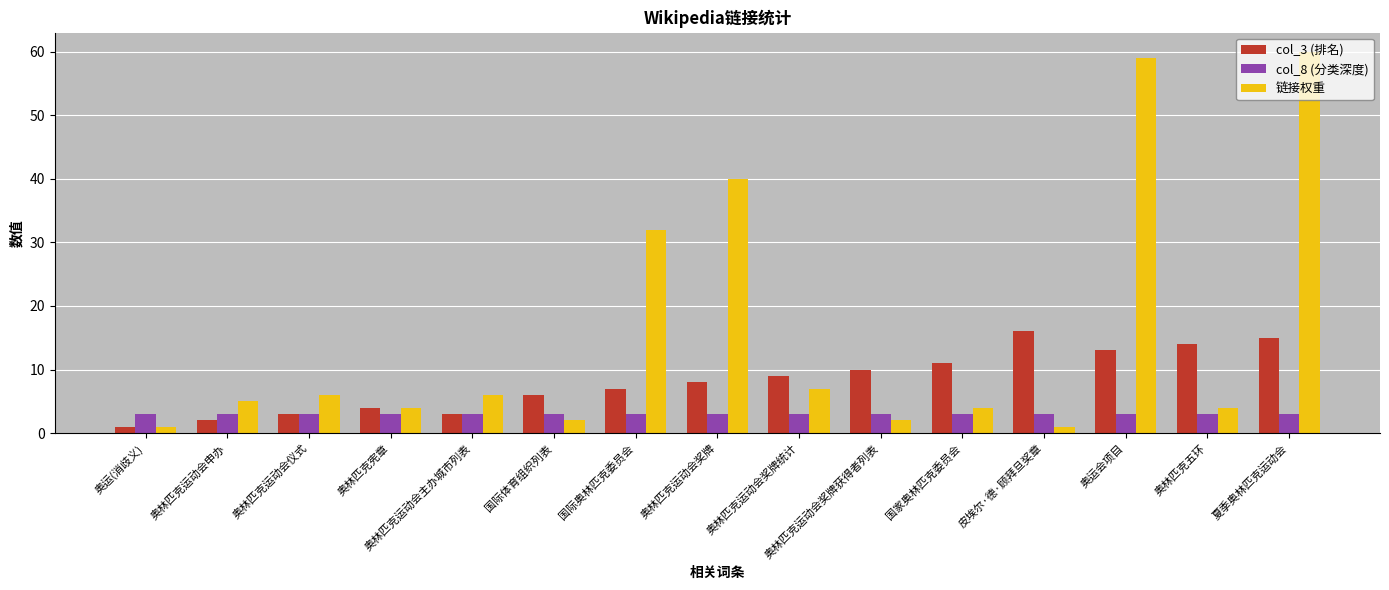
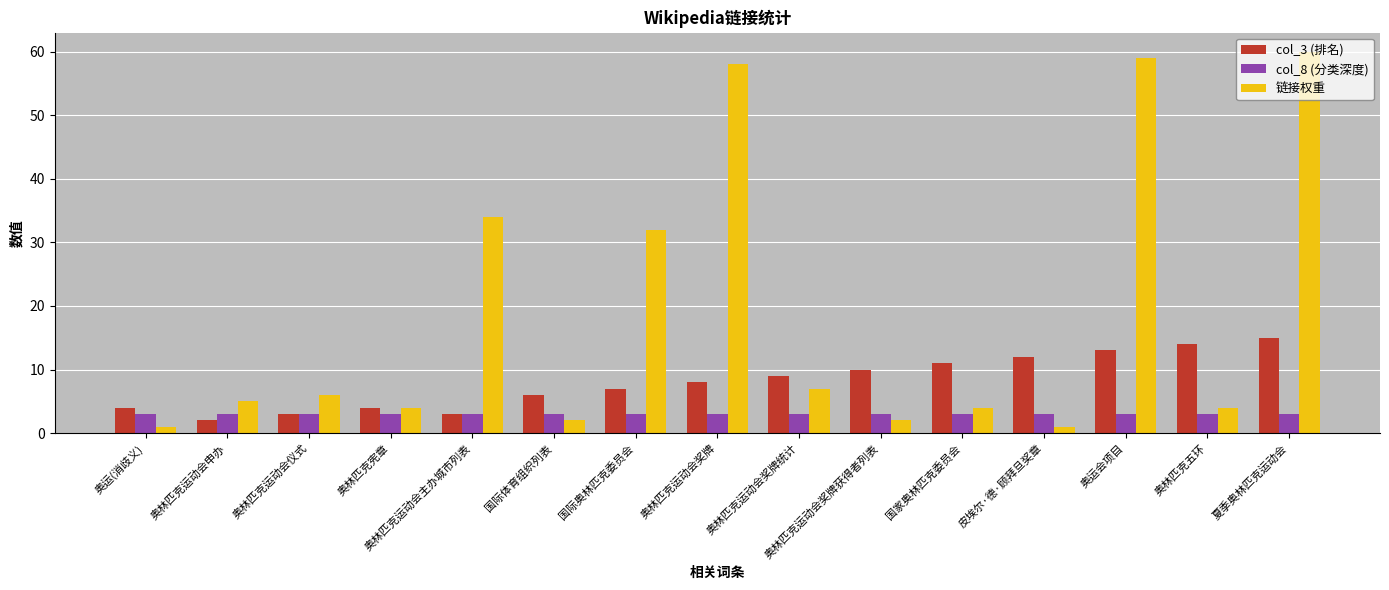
  {
    "col_3 (排名)": {
-     "奥运(消歧义)": 1,
+     "奥运(消歧义)": 4,
      "奥林匹克运动会申办": 2,
      "奥林匹克运动会仪式": 3,
      "奥林匹克宪章": 4,
      "奥林匹克运动会主办城市列表": 3,
      "国际体育组织列表": 6,
      "国际奥林匹克委员会": 7,
      "奥林匹克运动会奖牌": 8,
      "奥林匹克运动会奖牌统计": 9,
      "奥林匹克运动会奖牌获得者列表": 10,
      "国家奥林匹克委员会": 11,
-     "皮埃尔·德·顾拜旦奖章": 16,
+     "皮埃尔·德·顾拜旦奖章": 12,
      "奥运会项目": 13,
      "奥林匹克五环": 14,
      "夏季奥林匹克运动会": 15
    },
    "col_8 (分类深度)": {
      "奥运(消歧义)": 3,
      "奥林匹克运动会申办": 3,
      "奥林匹克运动会仪式": 3,
      "奥林匹克宪章": 3,
      "奥林匹克运动会主办城市列表": 3,
      "国际体育组织列表": 3,
      "国际奥林匹克委员会": 3,
      "奥林匹克运动会奖牌": 3,
      "奥林匹克运动会奖牌统计": 3,
      "奥林匹克运动会奖牌获得者列表": 3,
      "国家奥林匹克委员会": 3,
      "皮埃尔·德·顾拜旦奖章": 3,
      "奥运会项目": 3,
      "奥林匹克五环": 3,
      "夏季奥林匹克运动会": 3
    },
    "链接权重": {
      "奥运(消歧义)": 1,
      "奥林匹克运动会申办": 5,
      "奥林匹克运动会仪式": 6,
      "奥林匹克宪章": 4,
-     "奥林匹克运动会主办城市列表": 6,
+     "奥林匹克运动会主办城市列表": 34,
      "国际体育组织列表": 2,
      "国际奥林匹克委员会": 32,
-     "奥林匹克运动会奖牌": 40,
+     "奥林匹克运动会奖牌": 58,
      "奥林匹克运动会奖牌统计": 7,
      "奥林匹克运动会奖牌获得者列表": 2,
      "国家奥林匹克委员会": 4,
      "皮埃尔·德·顾拜旦奖章": 1,
      "奥运会项目": 59,
      "奥林匹克五环": 4
    }
  }
